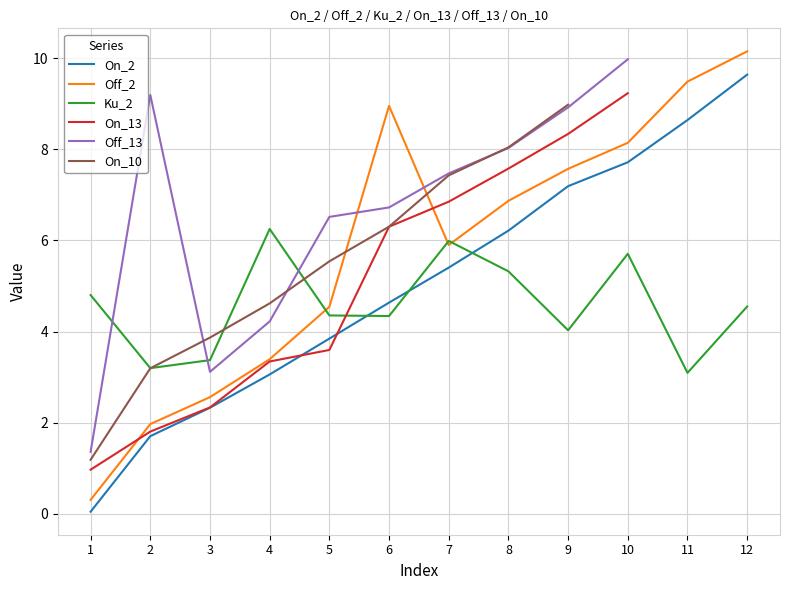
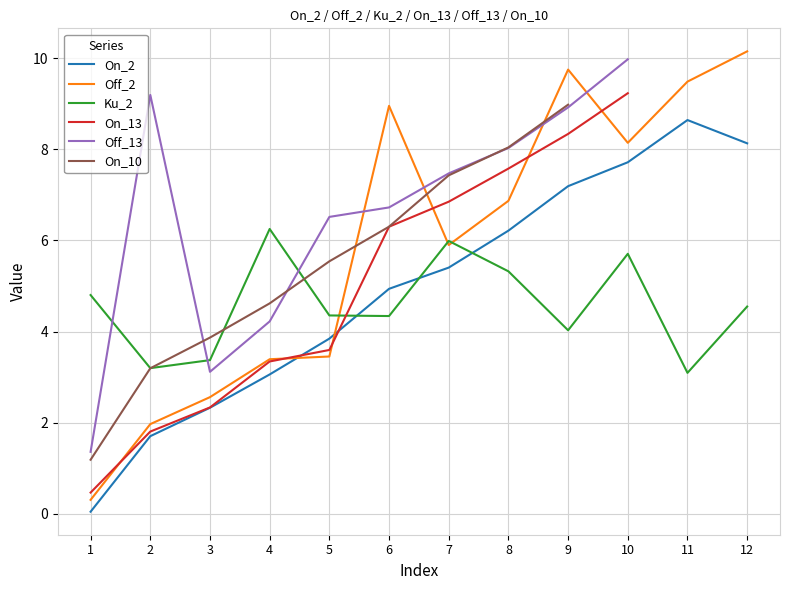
  {
    "On_2": {
      "1": 0.0,
      "2": 1.7,
      "4": 3.1,
      "5": 3.8,
-     "6": 4.6,
+     "6": 4.9,
      "7": 5.4,
      "8": 6.2,
      "9": 7.2,
      "10": 7.7,
      "11": 8.6,
-     "12": 9.6
+     "12": 8.1
    },
    "Off_2": {
      "1": 0.3,
      "2": 2.0,
      "3": 2.6,
-     "5": 4.5,
+     "5": 3.5,
      "6": 9.0,
      "7": 5.9,
      "8": 6.9,
-     "9": 7.6,
+     "9": 9.7,
      "10": 8.1,
      "11": 9.5,
      "12": 10.1
    },
    "Ku_2": {
      "1": 4.8,
      "3": 3.4,
      "4": 6.3,
      "5": 4.4,
      "6": 4.3,
      "7": 6.0,
      "8": 5.3,
      "9": 4.0,
      "10": 5.7,
      "11": 3.1,
      "12": 4.5
    },
    "On_13": {
-     "1": 1.0,
+     "1": 0.5,
      "2": 1.8,
      "5": 3.6,
      "7": 6.8,
      "8": 7.6,
      "9": 8.3,
      "10": 9.2
    },
    "Off_13": {
      "1": 1.4,
      "2": 9.2,
      "3": 3.1,
      "4": 4.2,
      "5": 6.5,
      "6": 6.7,
      "9": 8.9,
      "10": 10.0
    },
    "On_10": {
      "1": 1.2,
      "3": 3.9,
      "4": 4.6,
      "5": 5.5,
      "9": 9.0
    }
  }
